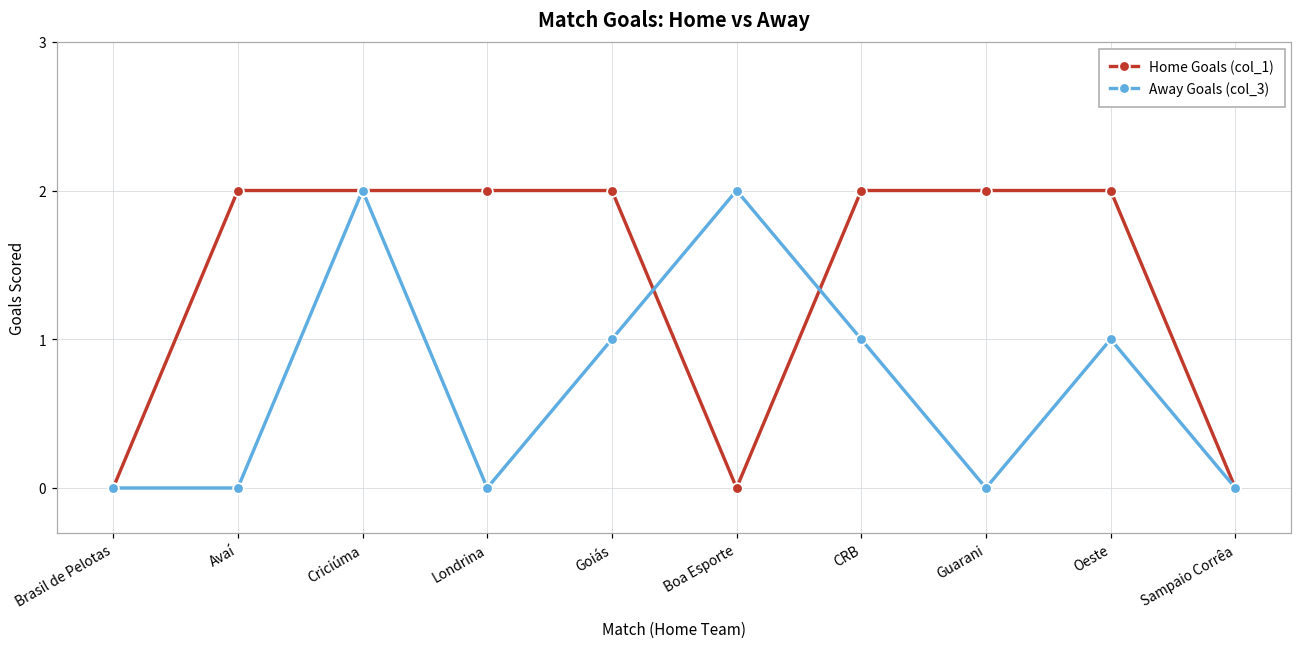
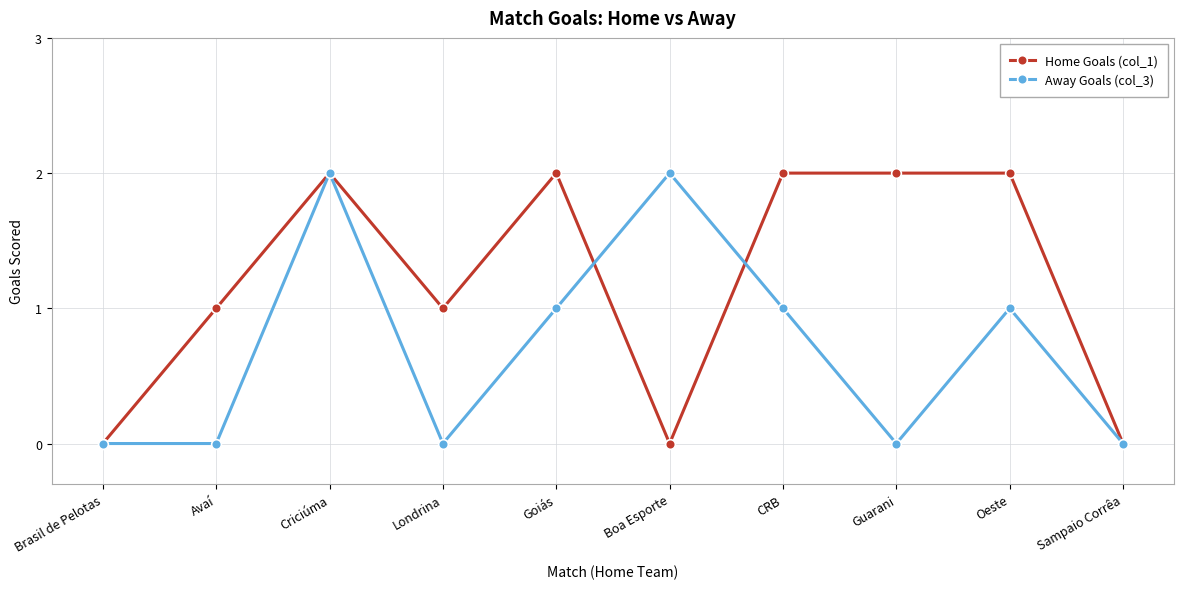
  {
    "Home Goals (col_1)": {
-     "Avaí": 2,
-     "Londrina": 2,
+     "Avaí": 1,
+     "Londrina": 1,
      "Goiás": 2,
      "Boa Esporte": 0,
      "CRB": 2,
      "Guarani": 2,
      "Oeste": 2
    },
    "Away Goals (col_3)": {
      "Avaí": 0,
      "Londrina": 0,
      "Goiás": 1,
      "Boa Esporte": 2,
      "CRB": 1,
      "Guarani": 0,
      "Oeste": 1
    }
  }
